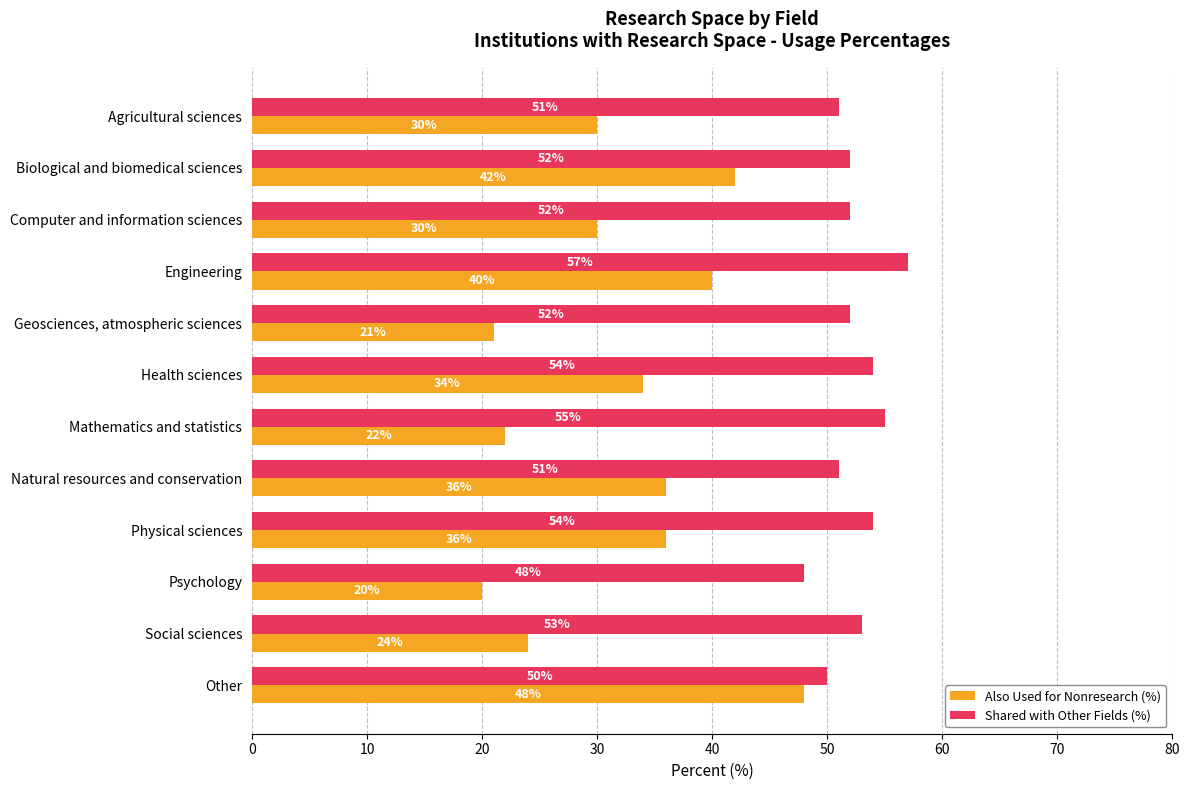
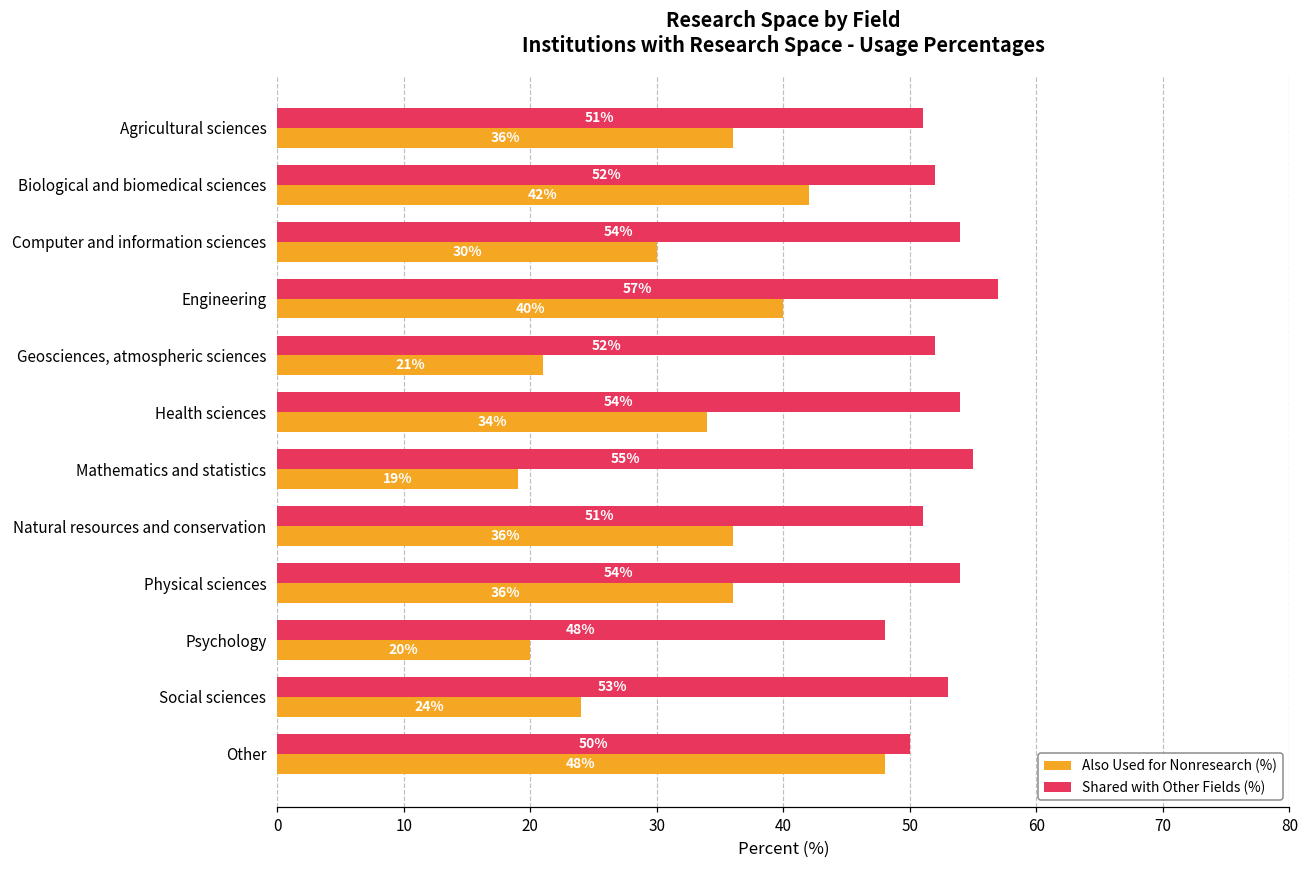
  {
    "Also Used for Nonresearch (%)": {
-     "Agricultural sciences": "30%",
+     "Agricultural sciences": "36%",
      "Biological and biomedical sciences": "42%",
      "Computer and information sciences": "30%",
      "Engineering": "40%",
      "Geosciences, atmospheric sciences": "21%",
      "Health sciences": "34%",
-     "Mathematics and statistics": "22%",
+     "Mathematics and statistics": "19%",
      "Natural resources and conservation": "36%",
      "Physical sciences": "36%",
      "Psychology": "20%",
      "Social sciences": "24%",
      "Other": "48%"
    },
    "Shared with Other Fields (%)": {
      "Agricultural sciences": "51%",
      "Biological and biomedical sciences": "52%",
-     "Computer and information sciences": "52%",
+     "Computer and information sciences": "54%",
      "Engineering": "57%",
      "Geosciences, atmospheric sciences": "52%",
      "Health sciences": "54%",
      "Mathematics and statistics": "55%",
      "Natural resources and conservation": "51%",
      "Physical sciences": "54%",
      "Psychology": "48%",
      "Social sciences": "53%",
      "Other": "50%"
    }
  }
